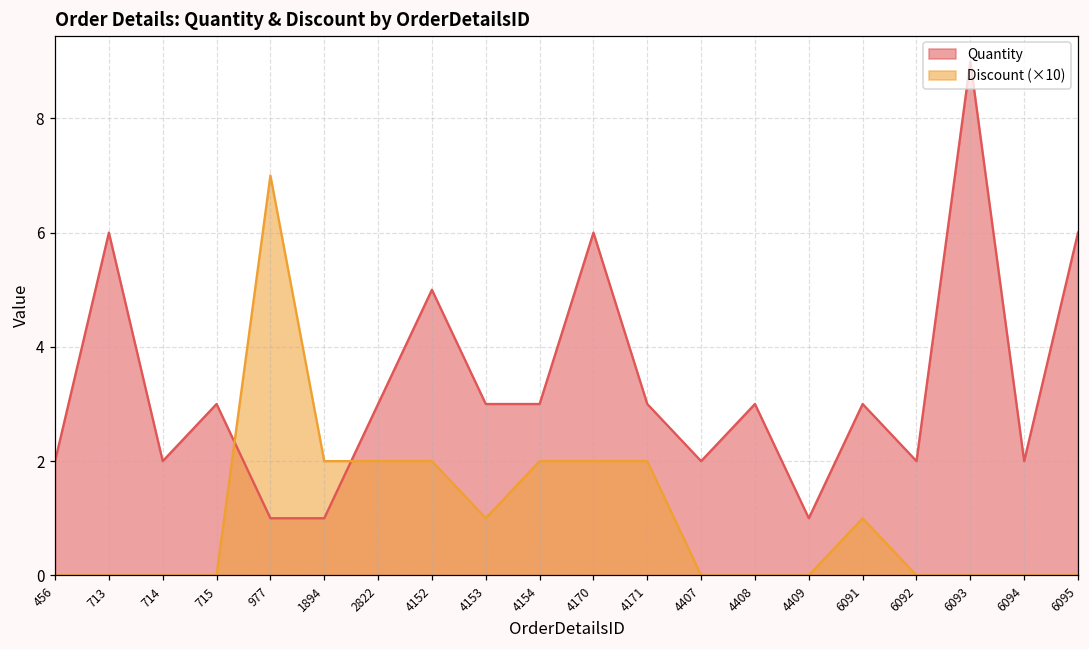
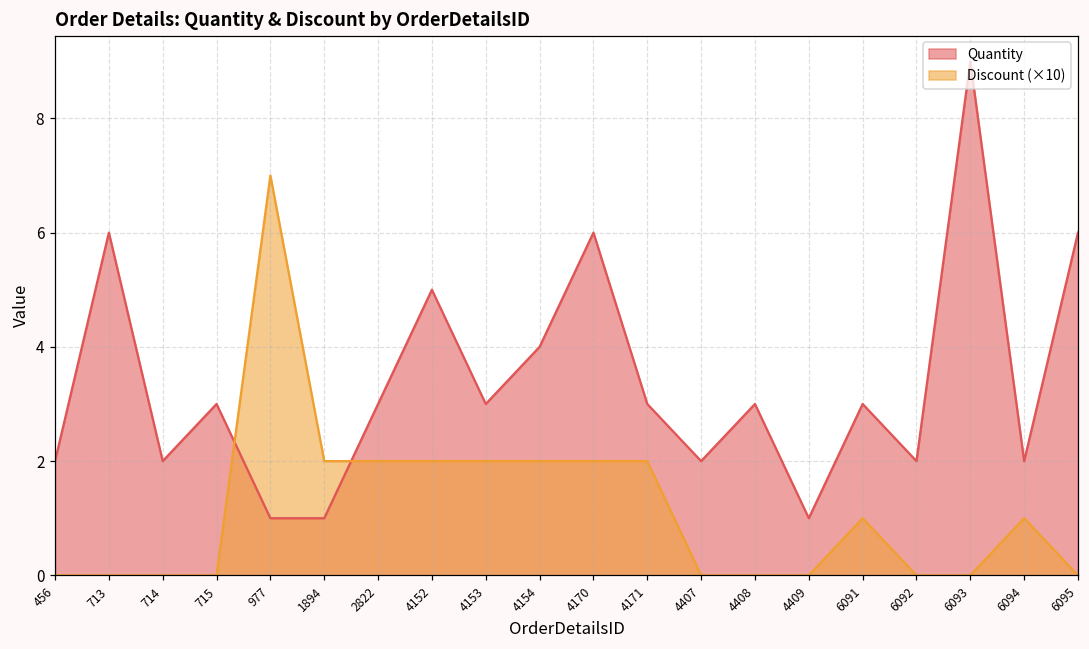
  {
    "Quantity": {
      "456": 2,
      "713": 6,
      "714": 2,
      "715": 3,
      "977": 1,
      "1894": 1,
      "2822": 3,
      "4152": 5,
      "4153": 3,
-     "4154": 3,
+     "4154": 4,
      "4170": 6,
      "4171": 3,
      "4407": 2,
      "4408": 3,
      "4409": 1,
      "6091": 3,
      "6092": 2,
      "6094": 2,
      "6095": 6
    },
    "Discount (×10)": {
      "456": 0.0,
      "713": 0.0,
      "714": 0.0,
      "715": 0.0,
      "977": 7.0,
      "1894": 2.0,
      "2822": 2.0,
      "4152": 2.0,
-     "4153": 1.0,
+     "4153": 2.0,
      "4154": 2.0,
      "4170": 2.0,
      "4171": 2.0,
      "4407": 0.0,
      "4408": 0.0,
      "4409": 0.0,
      "6091": 1.0,
      "6092": 0.0,
      "6093": 0.0,
-     "6094": 0.0,
+     "6094": 1.0,
      "6095": 0.0
    }
  }
